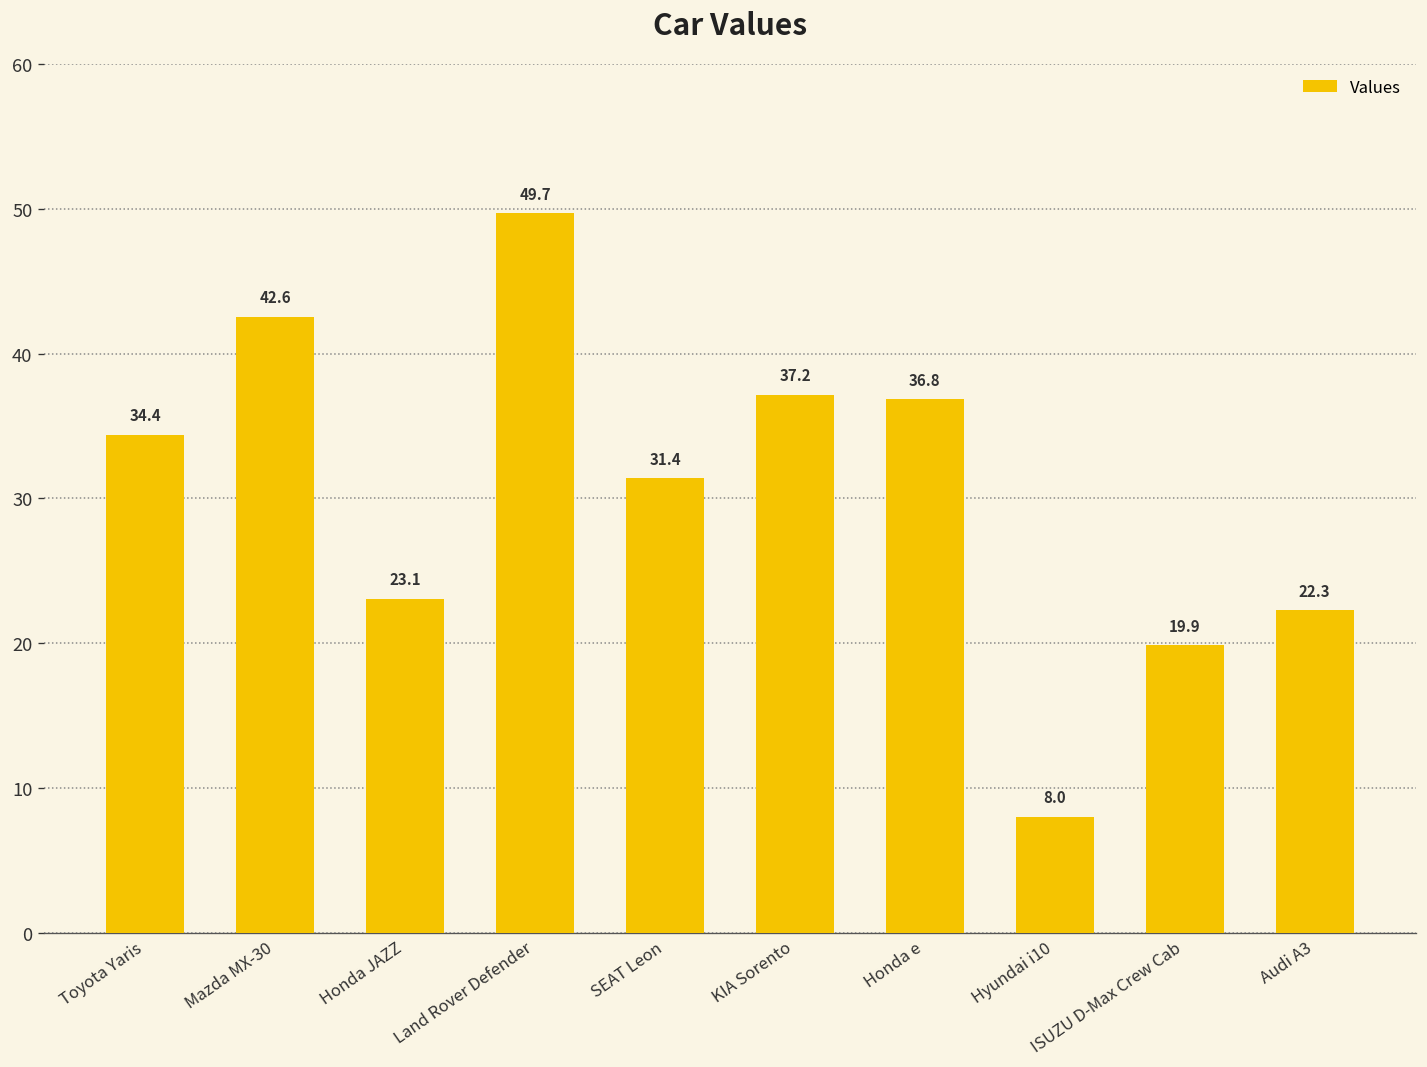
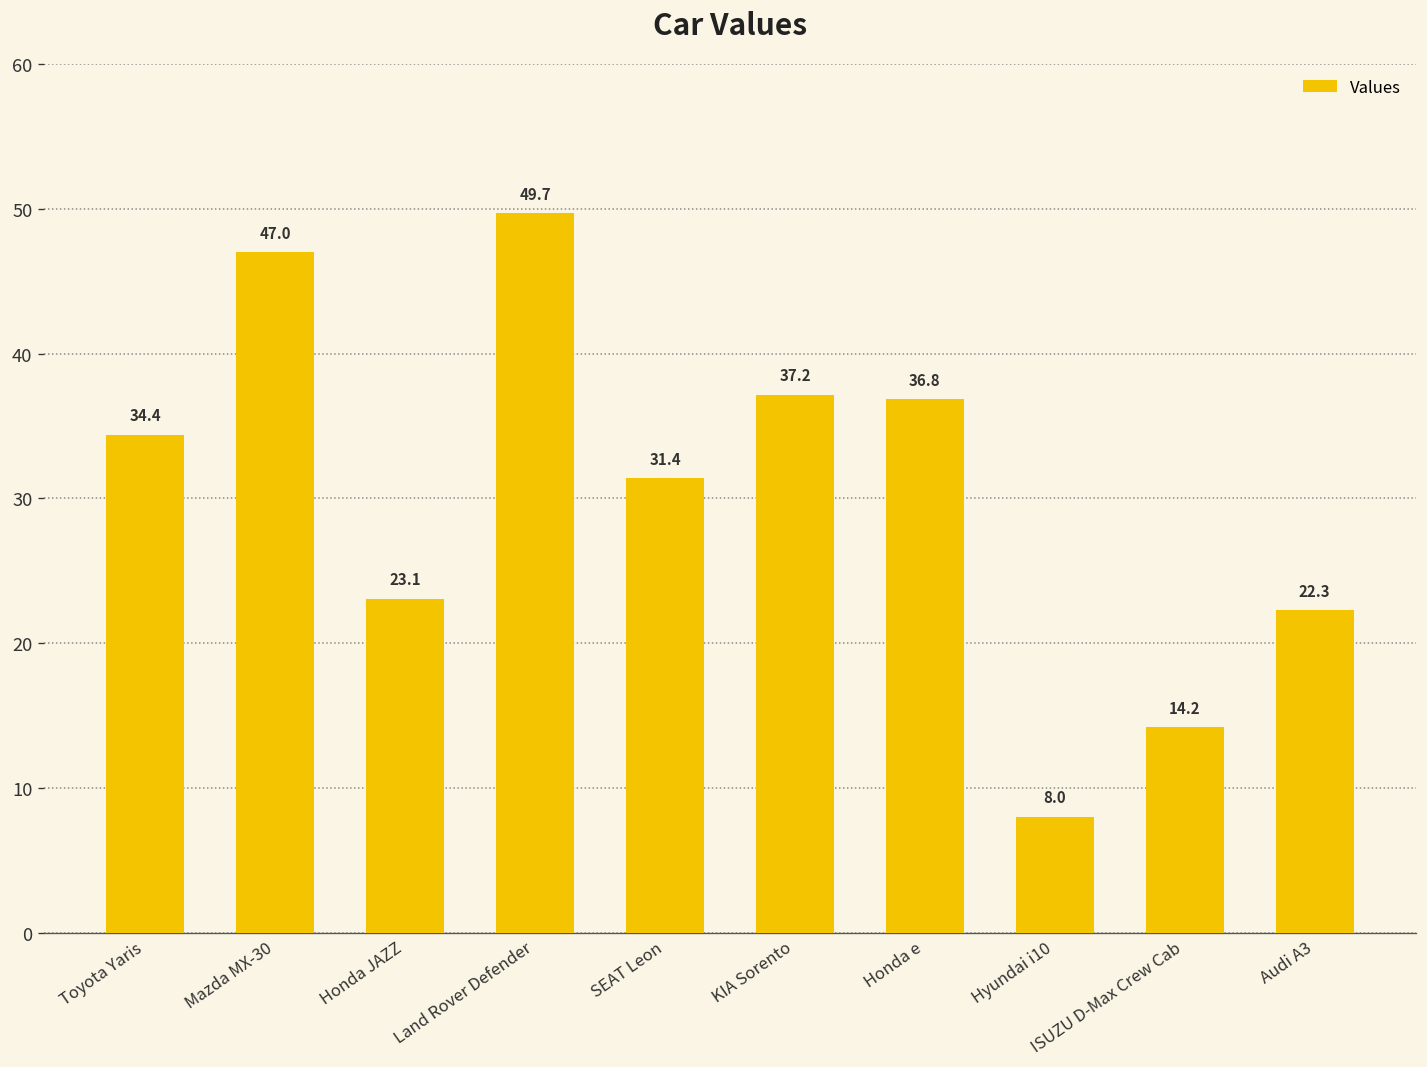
  {
    "Toyota Yaris": 34.4,
-   "Mazda MX-30": 42.6,
+   "Mazda MX-30": 47.0,
    "Honda JAZZ": 23.1,
    "Land Rover Defender": 49.7,
    "SEAT Leon": 31.4,
    "KIA Sorento": 37.2,
    "Honda e": 36.8,
    "Hyundai i10": 8.0,
-   "ISUZU D-Max Crew Cab": 19.9,
+   "ISUZU D-Max Crew Cab": 14.2,
    "Audi A3": 22.3
  }
